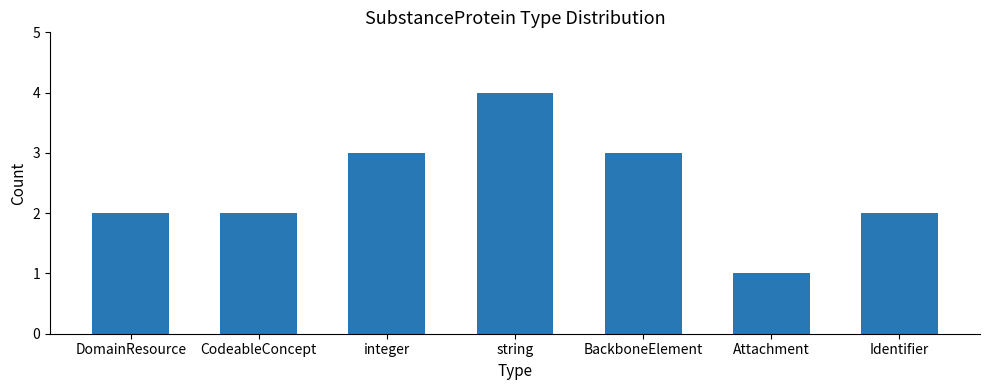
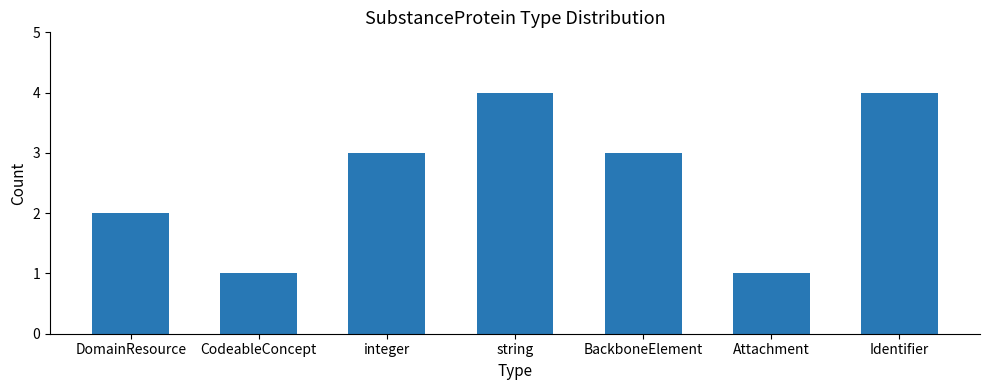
  {
    "DomainResource": 2,
-   "CodeableConcept": 2,
+   "CodeableConcept": 1,
    "integer": 3,
    "string": 4,
    "BackboneElement": 3,
    "Attachment": 1,
-   "Identifier": 2
+   "Identifier": 4
  }
